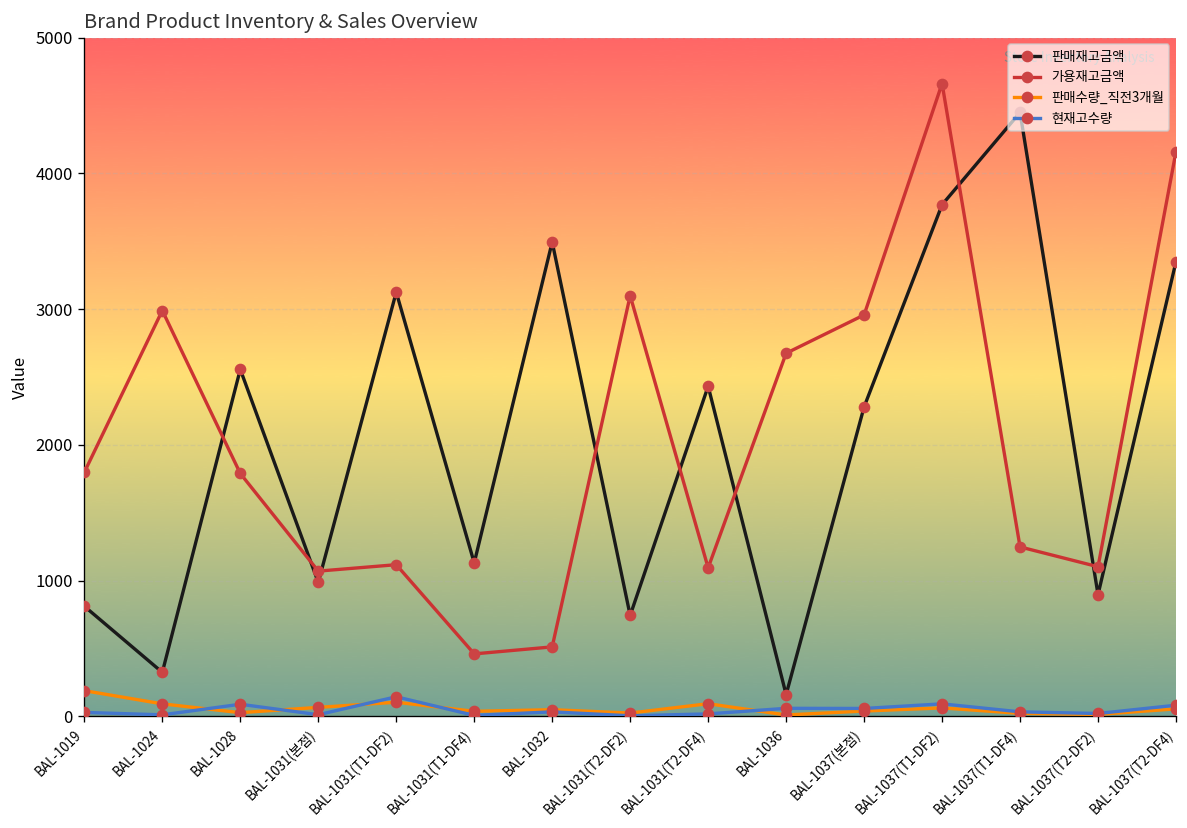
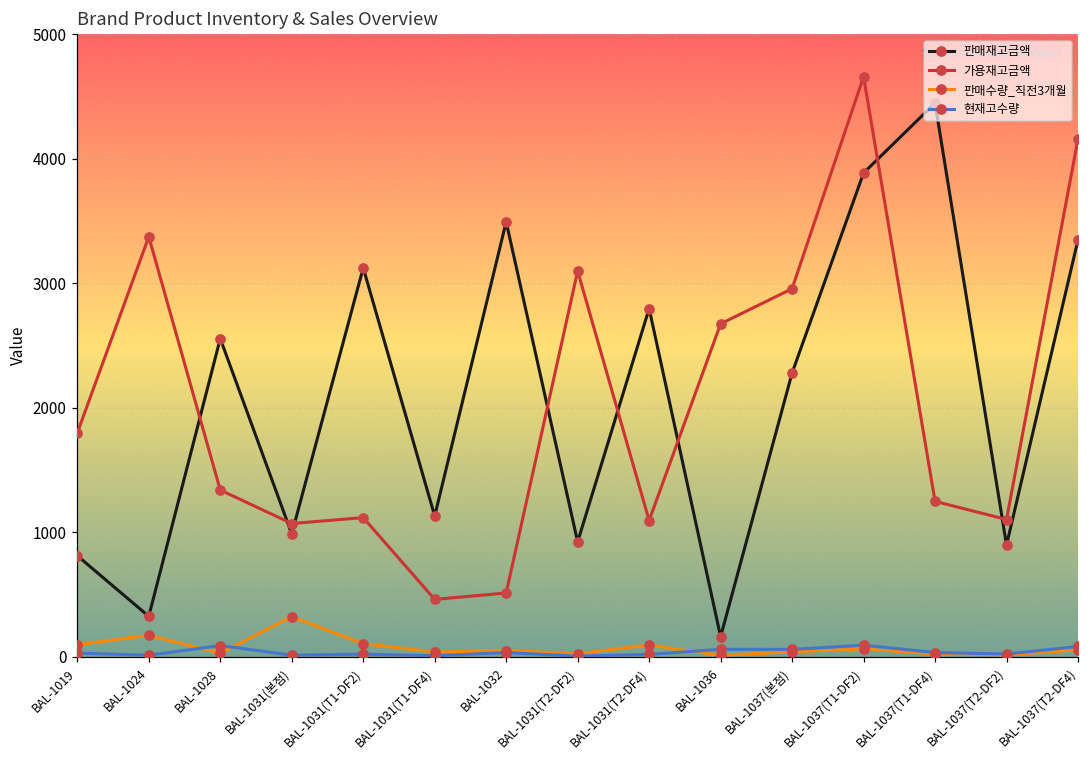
  {
    "판매재고금액": {
      "BAL-1019": 810,
      "BAL-1024": 320,
      "BAL-1028": 2560,
      "BAL-1031(본점)": 990,
      "BAL-1031(T1-DF2)": 3130,
      "BAL-1031(T1-DF4)": 1130,
      "BAL-1032": 3490,
-     "BAL-1031(T2-DF2)": 740,
-     "BAL-1031(T2-DF4)": 2430,
+     "BAL-1031(T2-DF2)": 920,
+     "BAL-1031(T2-DF4)": 2800,
      "BAL-1036": 160,
      "BAL-1037(본점)": 2280,
-     "BAL-1037(T1-DF2)": 3770,
+     "BAL-1037(T1-DF2)": 3890,
      "BAL-1037(T2-DF2)": 900,
      "BAL-1037(T2-DF4)": 3350
    },
    "가용재고금액": {
      "BAL-1019": 1800,
-     "BAL-1024": 2990,
-     "BAL-1028": 1790,
+     "BAL-1024": 3370,
+     "BAL-1028": 1340,
      "BAL-1031(본점)": 1070,
      "BAL-1031(T1-DF2)": 1120,
      "BAL-1031(T1-DF4)": 460,
      "BAL-1032": 510,
      "BAL-1031(T2-DF2)": 3100,
      "BAL-1031(T2-DF4)": 1090,
      "BAL-1036": 2680,
      "BAL-1037(본점)": 2960,
      "BAL-1037(T1-DF2)": 4660,
      "BAL-1037(T1-DF4)": 1250,
      "BAL-1037(T2-DF2)": 1100,
      "BAL-1037(T2-DF4)": 4160
    },
    "판매수량_직전3개월": {
-     "BAL-1019": 190,
-     "BAL-1024": 90,
+     "BAL-1019": 100,
+     "BAL-1024": 170,
      "BAL-1028": 30,
-     "BAL-1031(본점)": 70,
+     "BAL-1031(본점)": 320,
      "BAL-1031(T1-DF2)": 110,
      "BAL-1031(T1-DF4)": 40,
      "BAL-1031(T2-DF4)": 90,
      "BAL-1036": 10,
      "BAL-1037(T1-DF2)": 60,
      "BAL-1037(T2-DF4)": 60
    },
    "현재고수량": {
      "BAL-1019": 30,
      "BAL-1024": 10,
      "BAL-1028": 90,
      "BAL-1031(본점)": 10,
-     "BAL-1031(T1-DF2)": 150,
+     "BAL-1031(T1-DF2)": 20,
      "BAL-1031(T1-DF4)": 10,
      "BAL-1031(T2-DF4)": 20,
      "BAL-1036": 60,
      "BAL-1037(T1-DF2)": 90,
      "BAL-1037(T2-DF4)": 80
    }
  }
